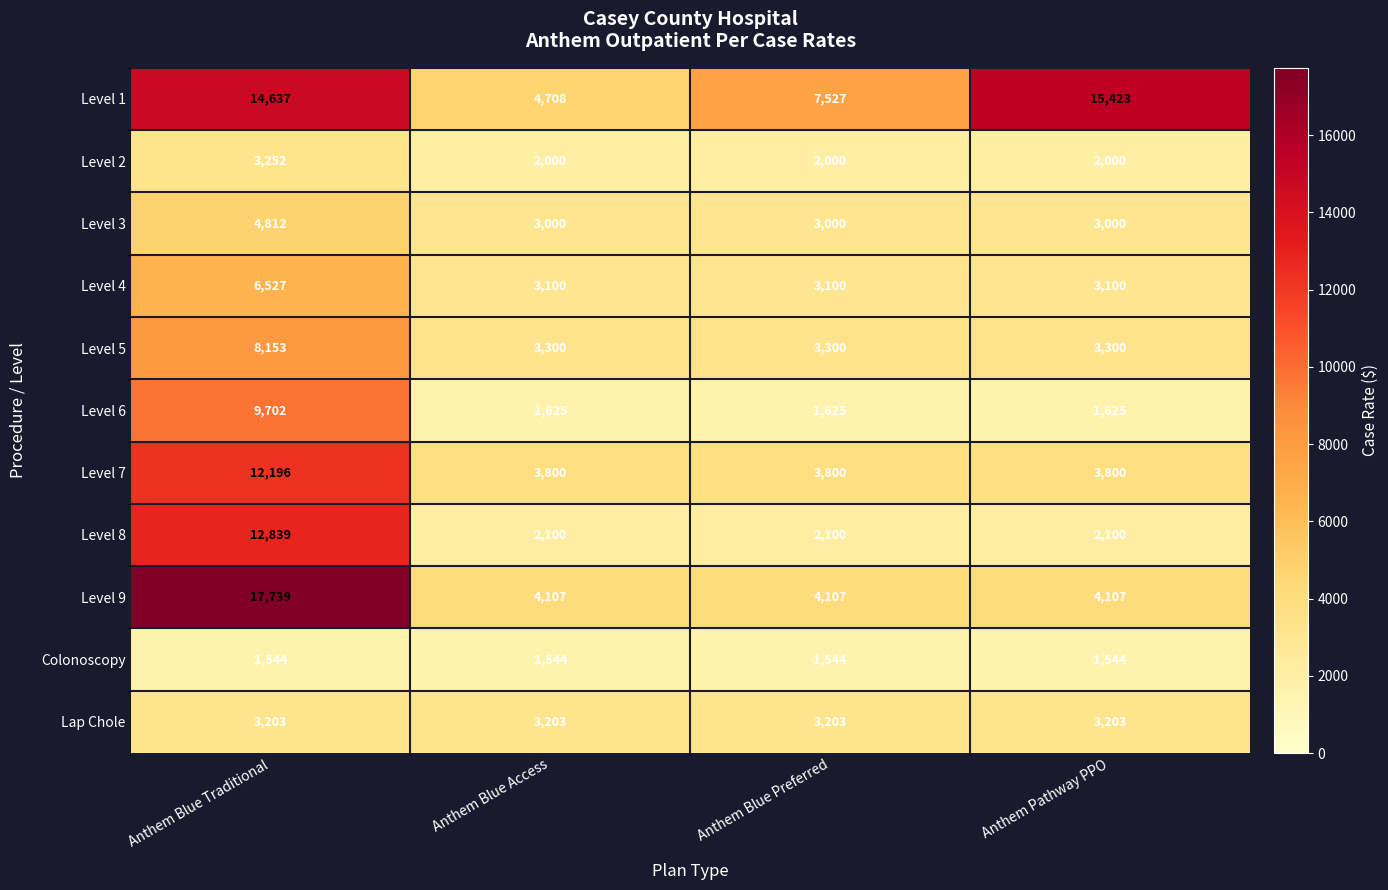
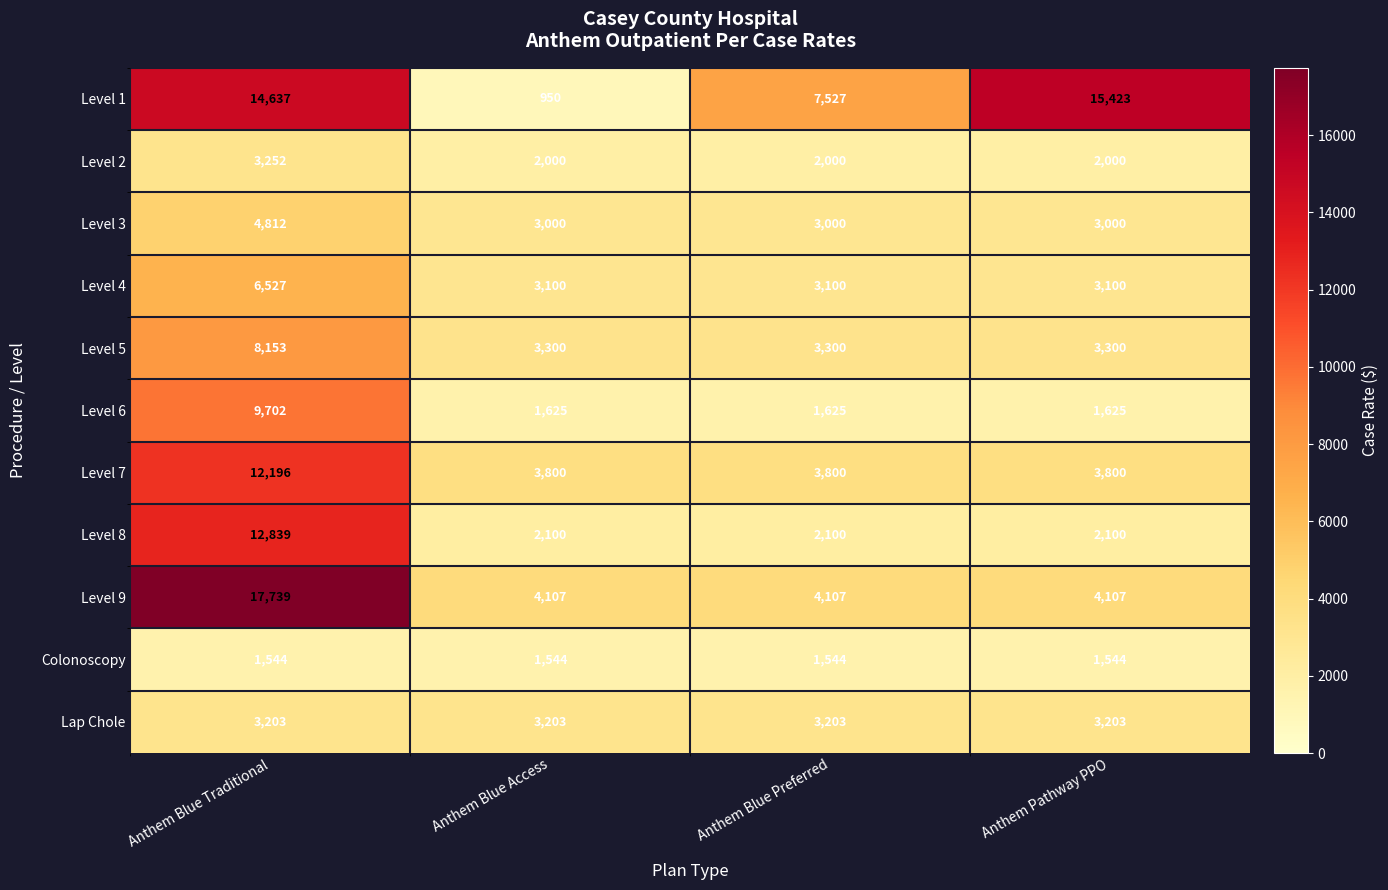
  {
    "Level 1": {
      "Anthem Blue Traditional": "14,637",
-     "Anthem Blue Access": "4,708",
+     "Anthem Blue Access": "950",
      "Anthem Blue Preferred": "7,527",
      "Anthem Pathway PPO": "15,423"
    },
    "Level 2": {
      "Anthem Blue Traditional": "3,252",
      "Anthem Blue Access": "2,000",
      "Anthem Blue Preferred": "2,000",
      "Anthem Pathway PPO": "2,000"
    },
    "Level 3": {
      "Anthem Blue Traditional": "4,812",
      "Anthem Blue Access": "3,000",
      "Anthem Blue Preferred": "3,000",
      "Anthem Pathway PPO": "3,000"
    },
    "Level 4": {
      "Anthem Blue Traditional": "6,527",
      "Anthem Blue Access": "3,100",
      "Anthem Blue Preferred": "3,100",
      "Anthem Pathway PPO": "3,100"
    },
    "Level 5": {
      "Anthem Blue Traditional": "8,153",
      "Anthem Blue Access": "3,300",
      "Anthem Blue Preferred": "3,300",
      "Anthem Pathway PPO": "3,300"
    },
    "Level 6": {
      "Anthem Blue Traditional": "9,702",
      "Anthem Blue Access": "1,625",
      "Anthem Blue Preferred": "1,625",
      "Anthem Pathway PPO": "1,625"
    },
    "Level 7": {
      "Anthem Blue Traditional": "12,196",
      "Anthem Blue Access": "3,800",
      "Anthem Blue Preferred": "3,800",
      "Anthem Pathway PPO": "3,800"
    },
    "Level 8": {
      "Anthem Blue Traditional": "12,839",
      "Anthem Blue Access": "2,100",
      "Anthem Blue Preferred": "2,100",
      "Anthem Pathway PPO": "2,100"
    },
    "Level 9": {
      "Anthem Blue Traditional": "17,739",
      "Anthem Blue Access": "4,107",
      "Anthem Blue Preferred": "4,107",
      "Anthem Pathway PPO": "4,107"
    },
    "Colonoscopy": {
      "Anthem Blue Traditional": "1,544",
      "Anthem Blue Access": "1,544",
      "Anthem Blue Preferred": "1,544",
      "Anthem Pathway PPO": "1,544"
    },
    "Lap Chole": {
      "Anthem Blue Traditional": "3,203",
      "Anthem Blue Access": "3,203",
      "Anthem Blue Preferred": "3,203",
      "Anthem Pathway PPO": "3,203"
    }
  }
